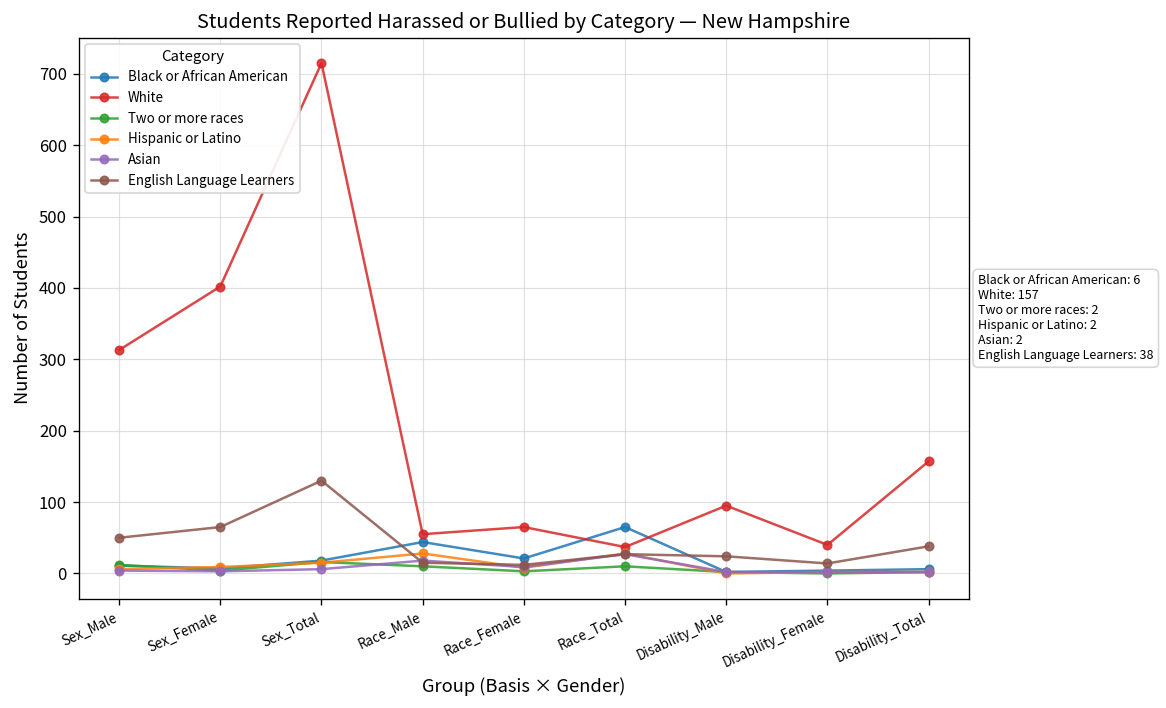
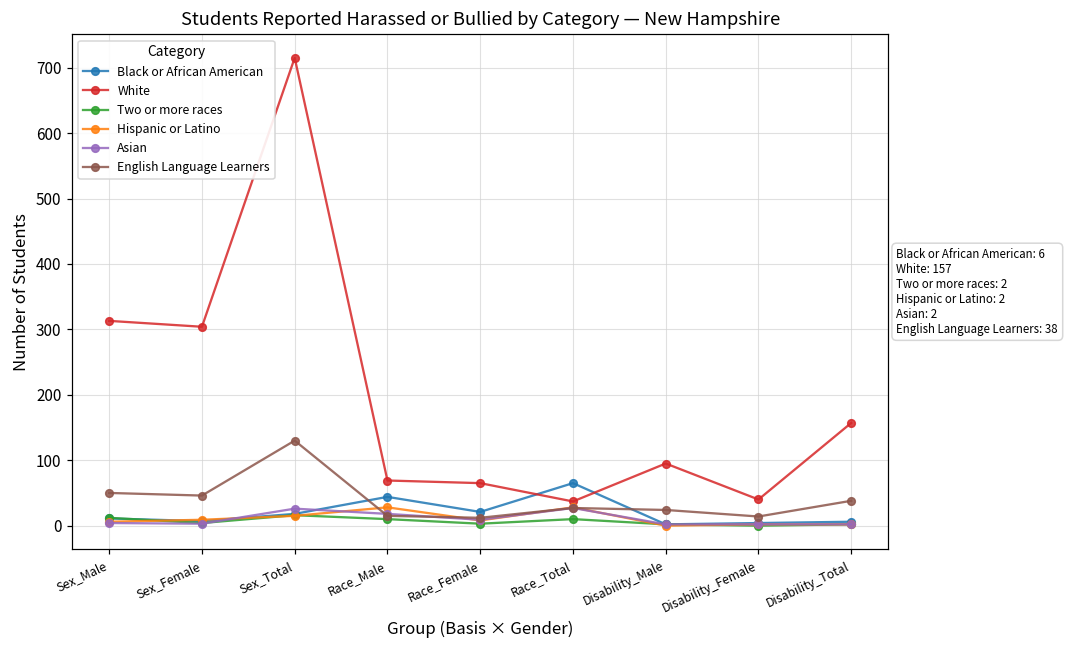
  {
    "Black or African American": {
      "Race_Male": 40,
      "Race_Female": 20,
      "Race_Total": 70
    },
    "White": {
      "Sex_Male": 310,
-     "Sex_Female": 400,
+     "Sex_Female": 300,
      "Sex_Total": 720,
-     "Race_Male": 60,
+     "Race_Male": 70,
      "Race_Female": 70,
      "Race_Total": 40,
      "Disability_Male": 100,
      "Disability_Female": 40,
      "Disability_Total": 160
    },
    "Two or more races": {
      "Race_Male": 10,
      "Race_Female": 0,
      "Race_Total": 10
    },
    "Hispanic or Latino": {
      "Race_Male": 30
    },
    "Asian": {
-     "Sex_Total": 10
+     "Sex_Total": 30
    },
    "English Language Learners": {
      "Sex_Male": 50,
-     "Sex_Female": 70,
+     "Sex_Female": 50,
      "Sex_Total": 130,
      "Disability_Male": 20,
      "Disability_Female": 10,
      "Disability_Total": 40
    }
  }
